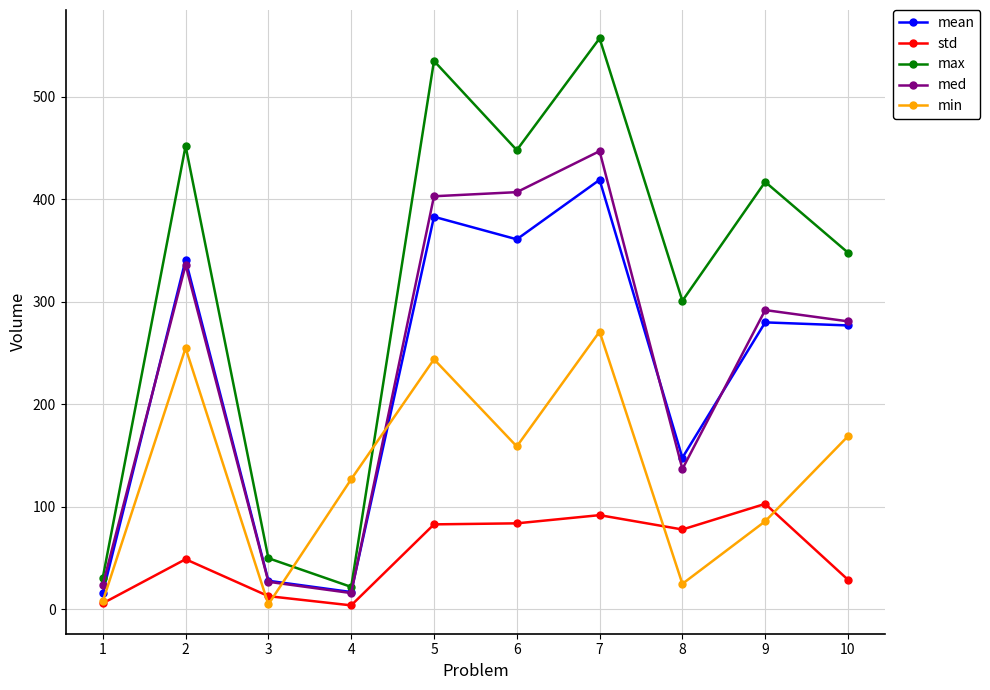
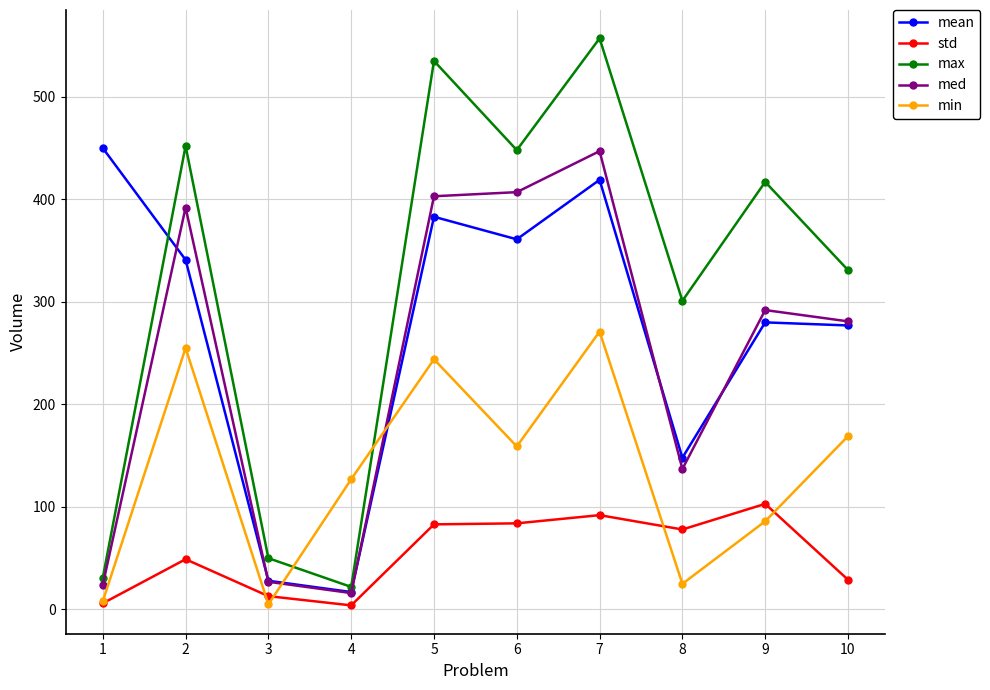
  {
    "mean": {
-     "1": 16,
+     "1": 450,
      "2": 341,
      "5": 383,
      "6": 361,
      "7": 419,
      "8": 148,
      "9": 280,
      "10": 277
    },
    "std": {
      "2": 49,
      "3": 13,
      "4": 4,
      "5": 83,
      "6": 84,
      "7": 92,
      "8": 78,
      "9": 103,
      "10": 29
    },
    "max": {
      "1": 31,
      "2": 452,
      "3": 50,
      "4": 22,
      "5": 535,
      "6": 448,
      "7": 557,
      "8": 301,
      "9": 417,
-     "10": 348
+     "10": 331
    },
    "med": {
      "1": 24,
-     "2": 336,
+     "2": 392,
      "5": 403,
      "6": 407,
      "7": 447,
      "8": 137,
      "9": 292,
      "10": 281
    },
    "min": {
      "2": 255,
      "3": 5,
      "4": 127,
      "5": 244,
      "6": 159,
      "7": 271,
      "8": 25,
      "9": 86,
      "10": 169
    }
  }
